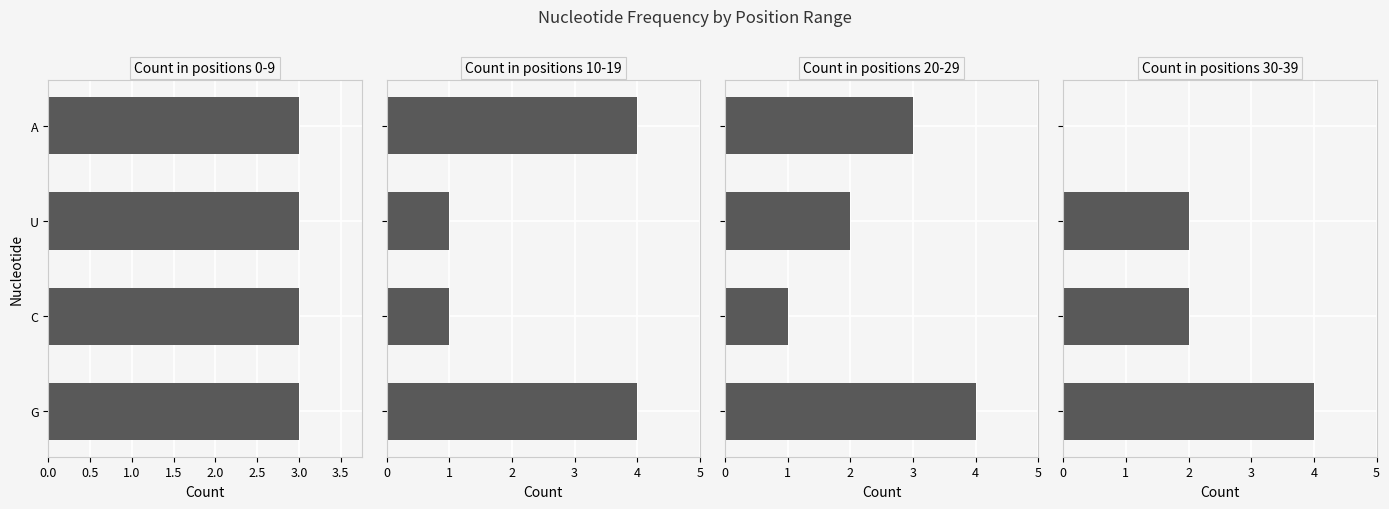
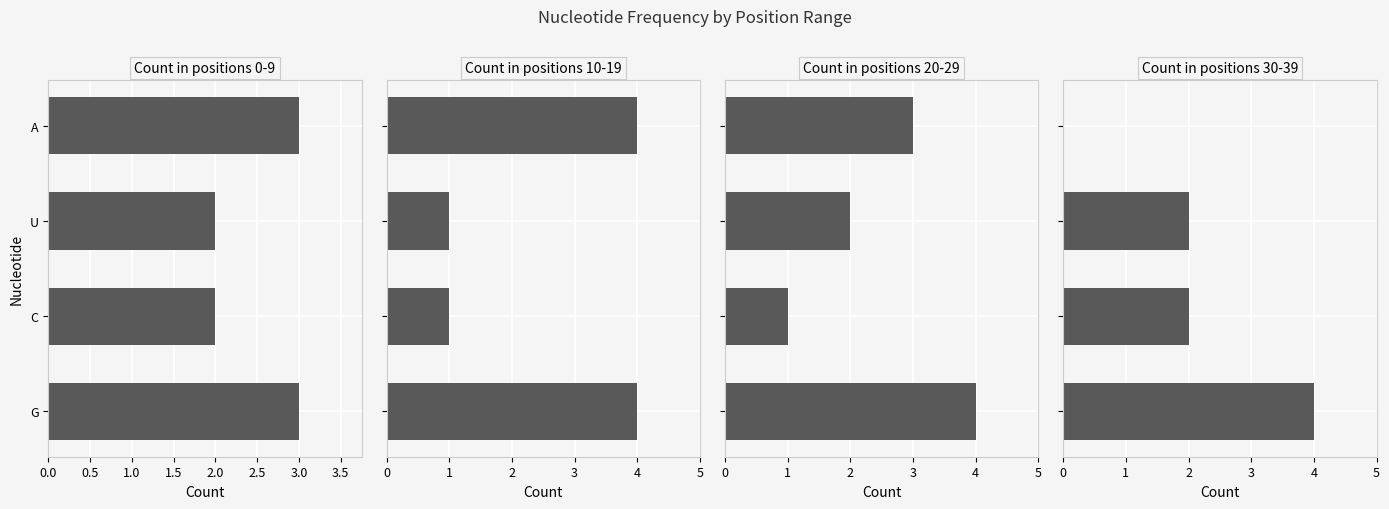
  {
    "Count in positions 0-9": {
      "A": 3,
-     "U": 3,
-     "C": 3,
+     "U": 2,
+     "C": 2,
      "G": 3
    }
  }
